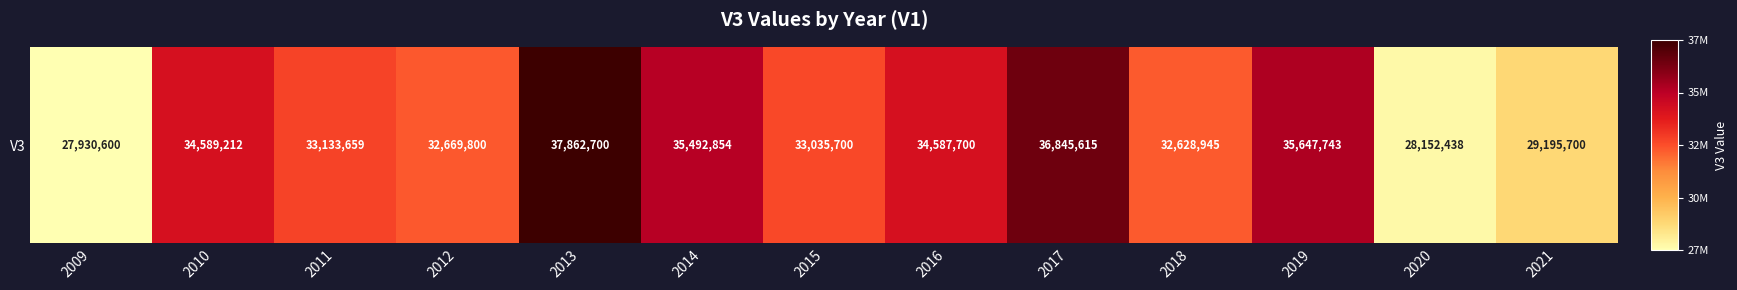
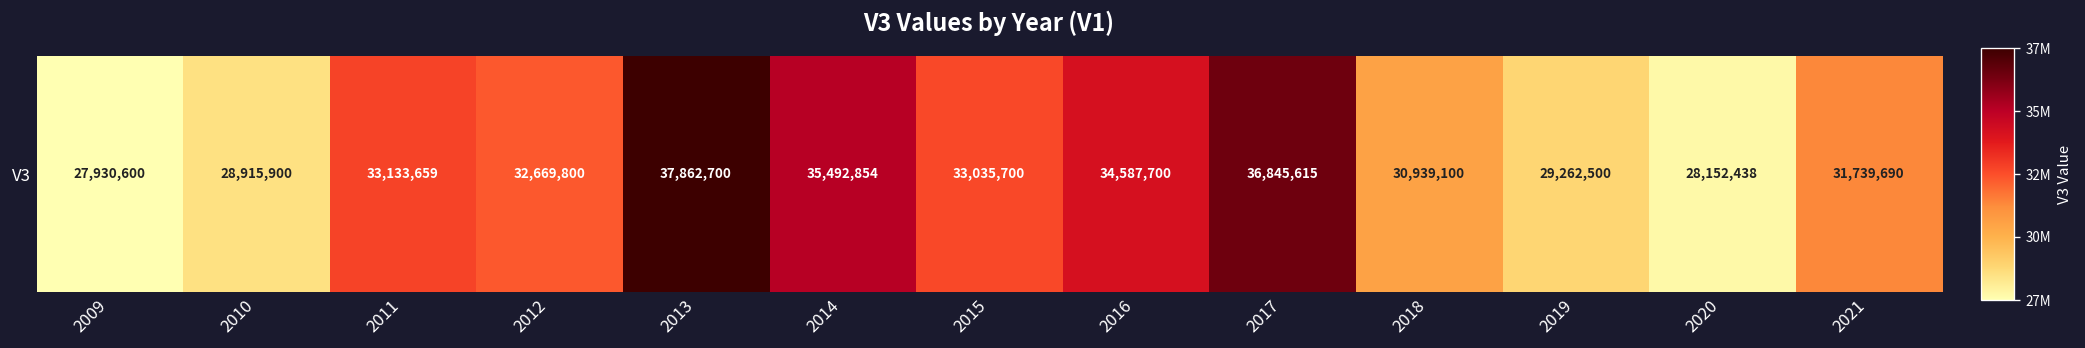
  {
    "V3": {
      "2009": "27,930,600",
-     "2010": "34,589,212",
+     "2010": "28,915,900",
      "2011": "33,133,659",
      "2012": "32,669,800",
      "2013": "37,862,700",
      "2014": "35,492,854",
      "2015": "33,035,700",
      "2016": "34,587,700",
      "2017": "36,845,615",
-     "2018": "32,628,945",
-     "2019": "35,647,743",
+     "2018": "30,939,100",
+     "2019": "29,262,500",
      "2020": "28,152,438",
-     "2021": "29,195,700"
+     "2021": "31,739,690"
    }
  }
